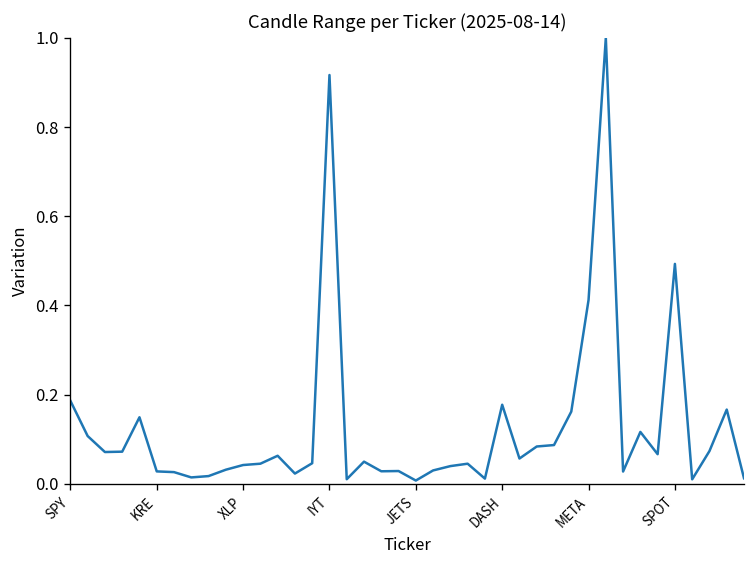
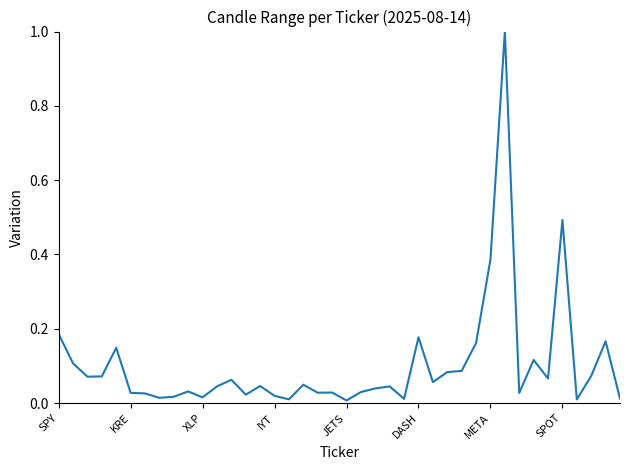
  {
    "SPY": 0.19,
    "KRE": 0.03,
-   "XLP": 0.04,
-   "IYT": 0.92,
+   "XLP": 0.02,
+   "IYT": 0.02,
    "JETS": 0.01,
    "DASH": 0.18,
-   "META": 0.41,
+   "META": 0.39,
    "SPOT": 0.49
  }
